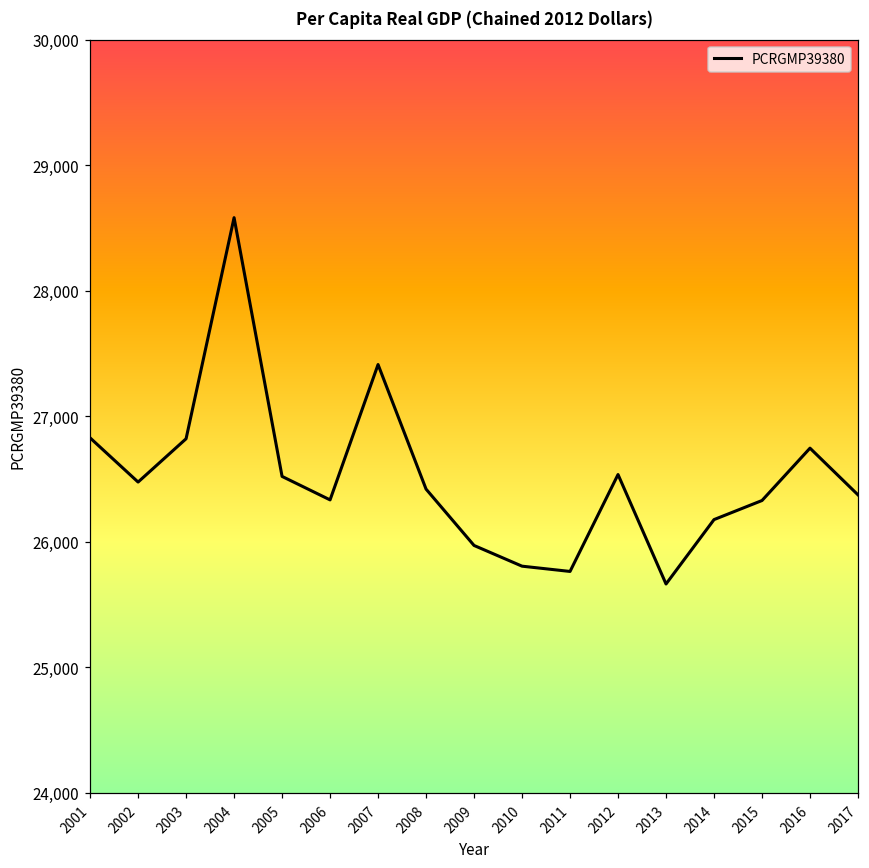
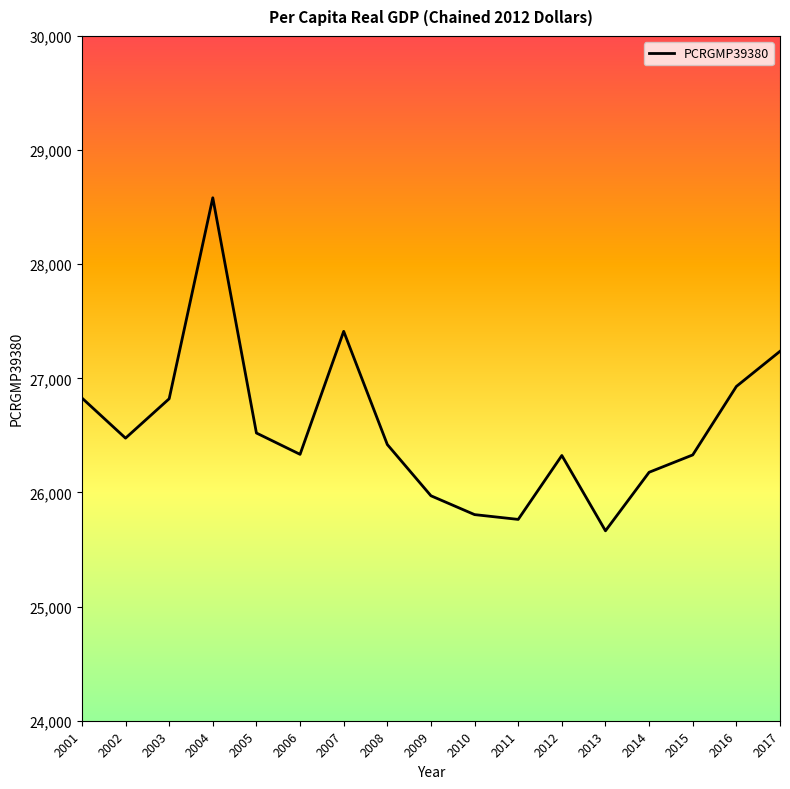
  {
    "2001": "26,830",
    "2002": "26,480",
    "2003": "26,820",
    "2004": "28,580",
    "2005": "26,520",
    "2006": "26,330",
    "2007": "27,410",
    "2008": "26,420",
    "2009": "25,970",
    "2010": "25,810",
    "2011": "25,760",
-   "2012": "26,540",
+   "2012": "26,320",
    "2013": "25,660",
    "2014": "26,180",
    "2015": "26,330",
-   "2016": "26,750",
-   "2017": "26,370"
+   "2016": "26,930",
+   "2017": "27,240"
  }
